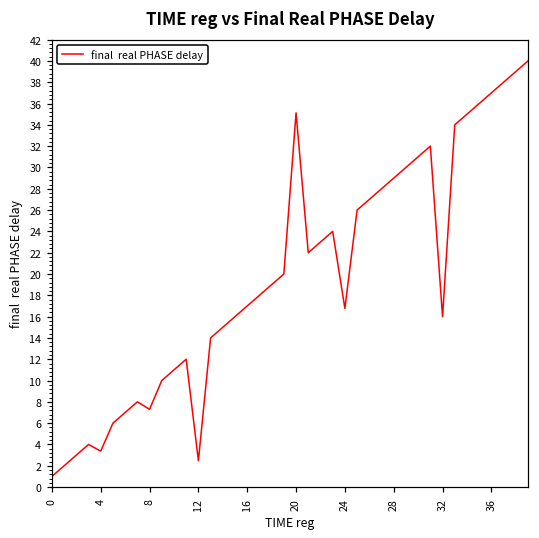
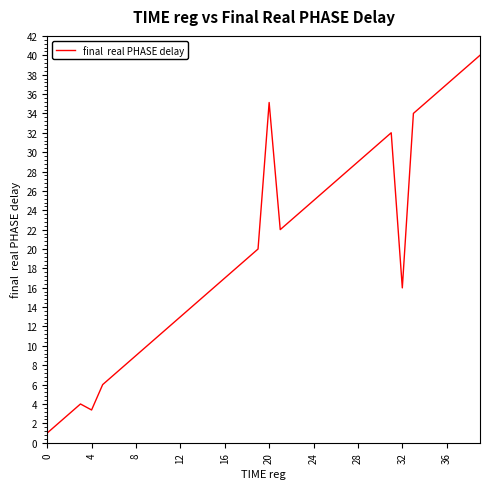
  {
    "0": 1,
    "4": 3,
-   "8": 7,
-   "12": 2,
+   "8": 9,
+   "12": 13,
    "16": 17,
    "20": 35,
-   "24": 17,
+   "24": 25,
    "28": 29,
    "32": 16,
    "36": 37
  }
